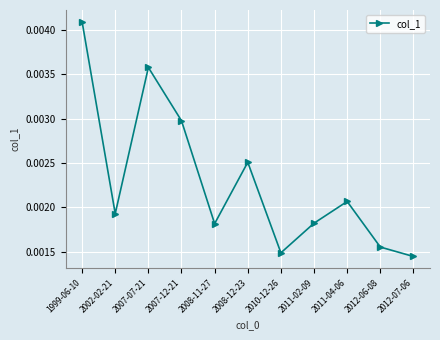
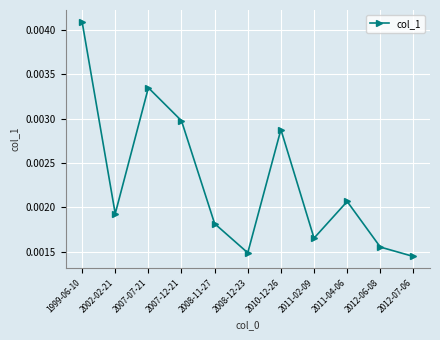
  {
    "1999-06-10": 0.0041,
    "2002-02-21": 0.0019,
-   "2007-07-21": 0.0036,
+   "2007-07-21": 0.0033,
    "2007-12-21": 0.0030,
    "2008-11-27": 0.0018,
-   "2008-12-23": 0.0025,
-   "2010-12-26": 0.0015,
-   "2011-02-09": 0.0018,
+   "2008-12-23": 0.0015,
+   "2010-12-26": 0.0029,
+   "2011-02-09": 0.0017,
    "2011-04-06": 0.0021,
    "2012-06-08": 0.0016,
    "2012-07-06": 0.0014
  }
